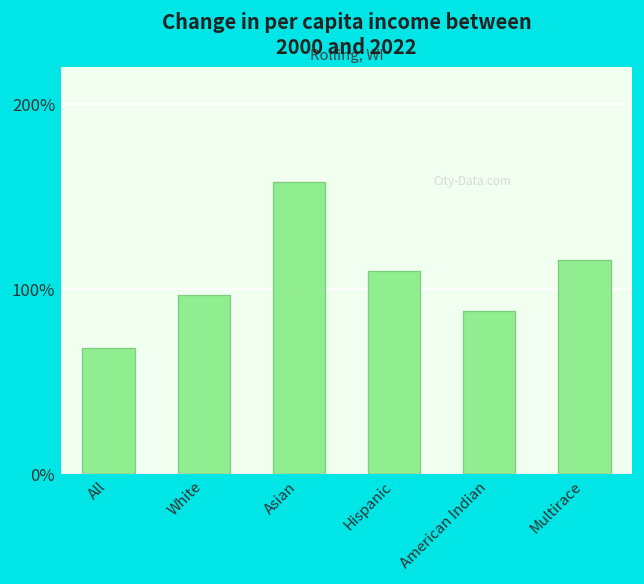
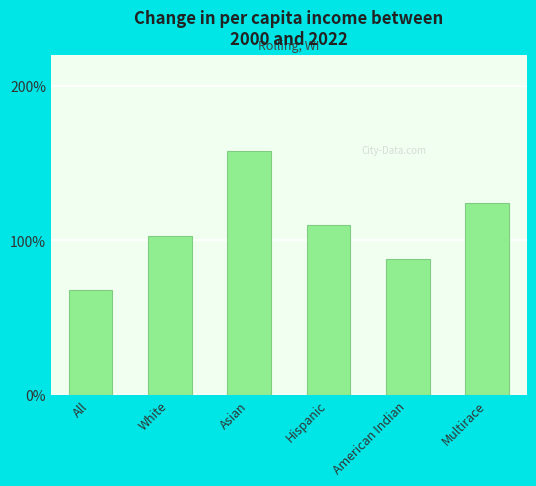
  {
    "All": "68%",
-   "White": "97%",
+   "White": "103%",
    "Asian": "158%",
    "Hispanic": "110%",
    "American Indian": "88%",
-   "Multirace": "116%"
+   "Multirace": "124%"
  }
